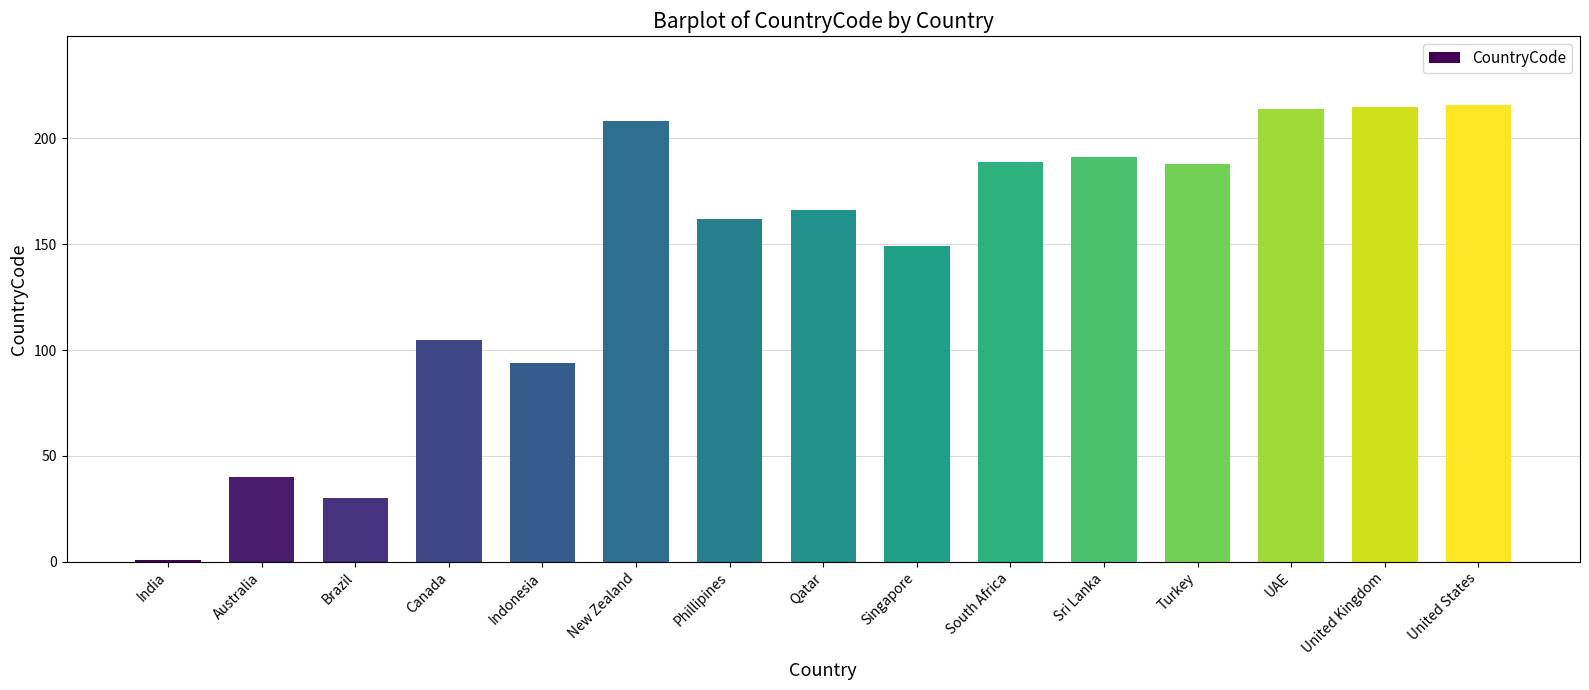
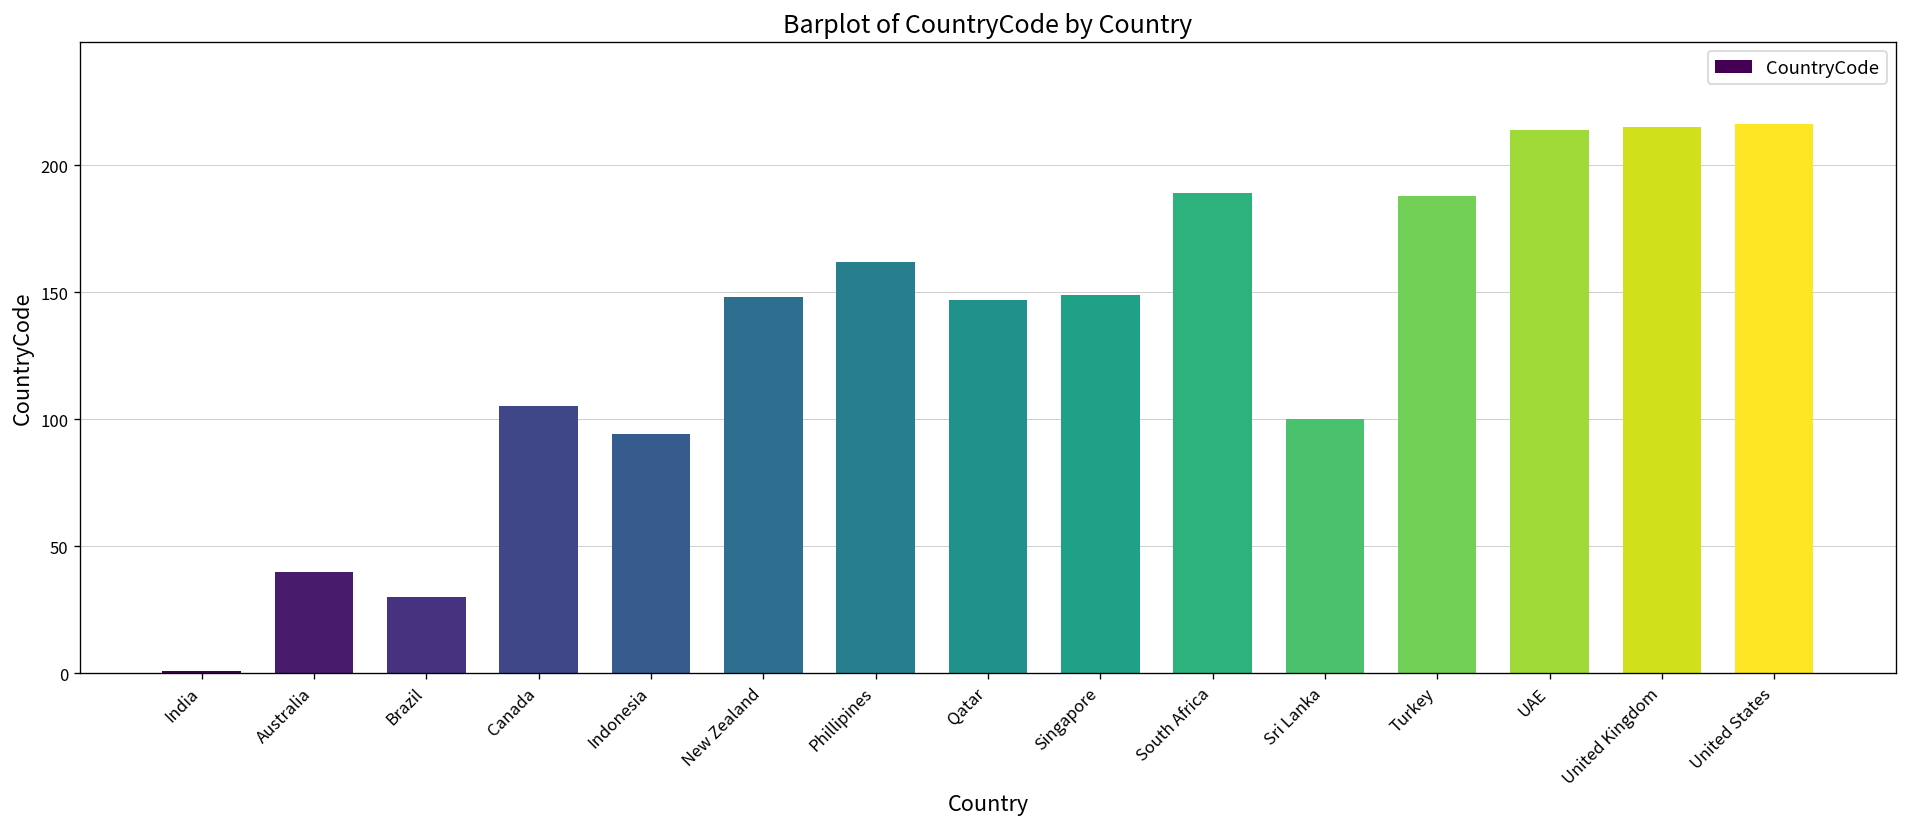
  {
    "Australia": 40,
    "Brazil": 30,
    "Canada": 105,
    "Indonesia": 94,
-   "New Zealand": 208,
+   "New Zealand": 148,
    "Phillipines": 162,
-   "Qatar": 166,
+   "Qatar": 147,
    "Singapore": 149,
    "South Africa": 189,
-   "Sri Lanka": 191,
+   "Sri Lanka": 100,
    "Turkey": 188,
    "UAE": 214,
    "United Kingdom": 215,
    "United States": 216
  }
